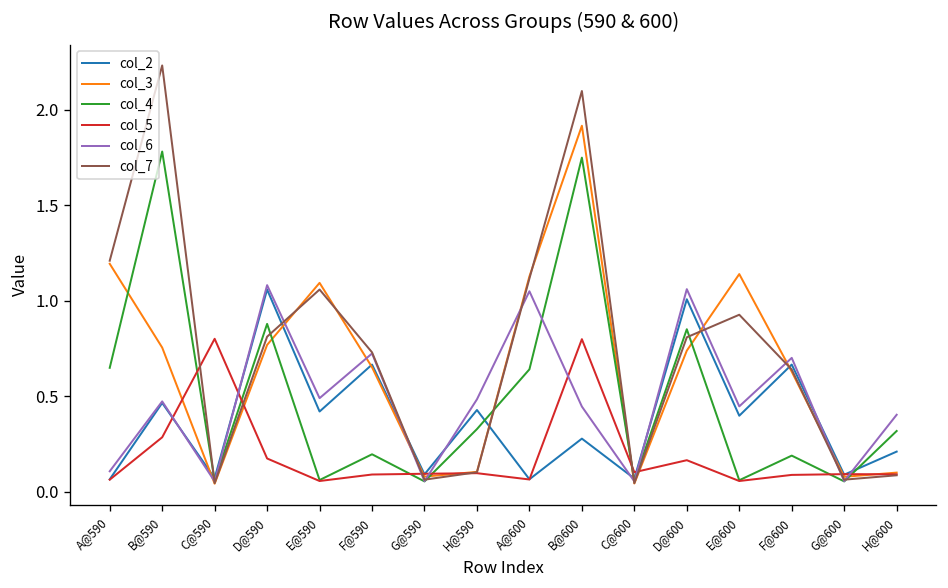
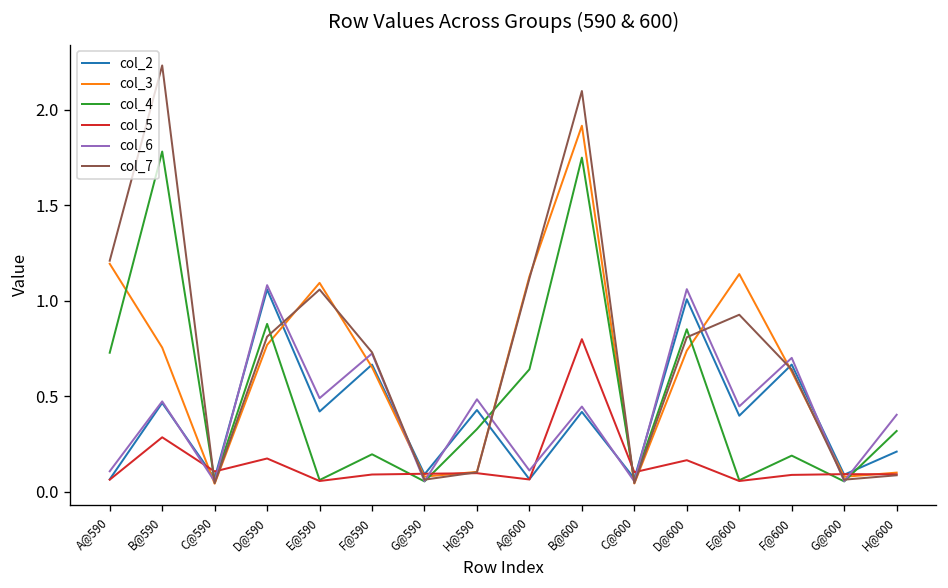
  {
    "col_2": {
      "D@590": 1.06,
      "E@590": 0.42,
      "H@590": 0.43,
-     "B@600": 0.28,
+     "B@600": 0.42,
      "D@600": 1.01,
      "E@600": 0.40,
      "F@600": 0.67,
      "H@600": 0.21
    },
    "col_3": {
      "B@590": 0.76,
      "D@590": 0.77,
      "E@590": 1.09,
      "B@600": 1.92,
      "D@600": 0.74,
      "E@600": 1.14
    },
    "col_4": {
-     "A@590": 0.65,
+     "A@590": 0.73,
      "B@590": 1.78,
      "D@590": 0.88,
      "F@590": 0.20,
      "H@590": 0.33,
      "A@600": 0.64,
      "B@600": 1.75,
      "D@600": 0.85,
      "F@600": 0.19,
      "H@600": 0.32
    },
    "col_5": {
      "B@590": 0.29,
-     "C@590": 0.80,
+     "C@590": 0.11,
      "D@590": 0.17,
      "F@590": 0.09,
      "B@600": 0.80,
      "C@600": 0.10,
      "D@600": 0.17,
      "F@600": 0.09
    },
    "col_6": {
      "A@590": 0.11,
      "D@590": 1.08,
      "E@590": 0.49,
      "H@590": 0.48,
-     "A@600": 1.05,
+     "A@600": 0.11,
      "B@600": 0.45,
      "D@600": 1.06,
      "E@600": 0.45,
      "F@600": 0.70,
      "H@600": 0.40
    },
    "col_7": {
      "B@590": 2.23,
      "D@590": 0.81,
      "E@590": 1.06,
      "B@600": 2.10,
      "D@600": 0.81,
      "E@600": 0.93
    }
  }
